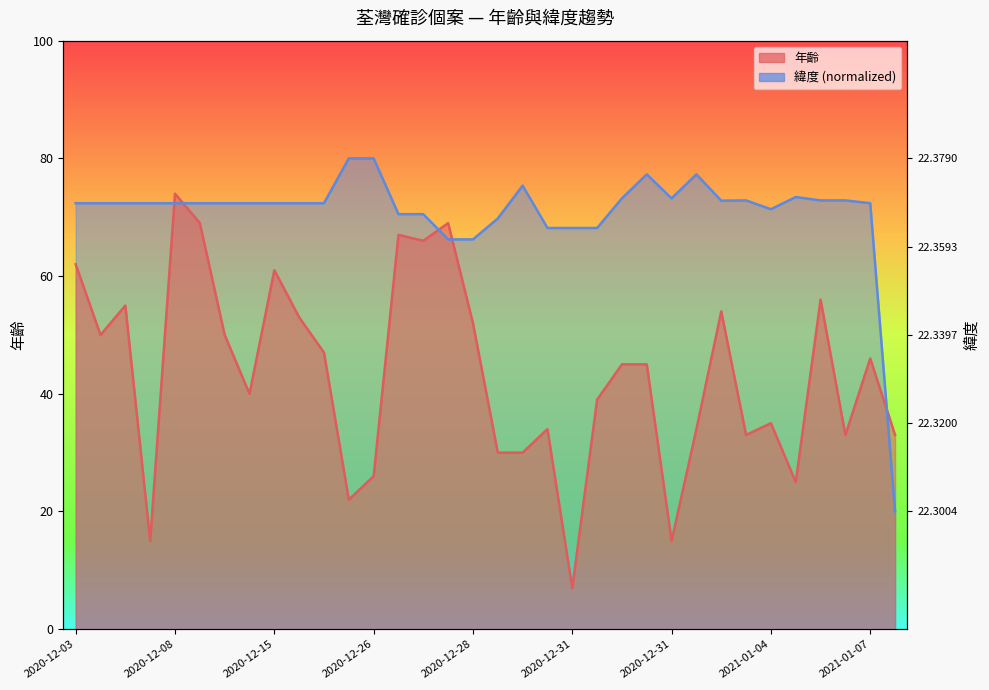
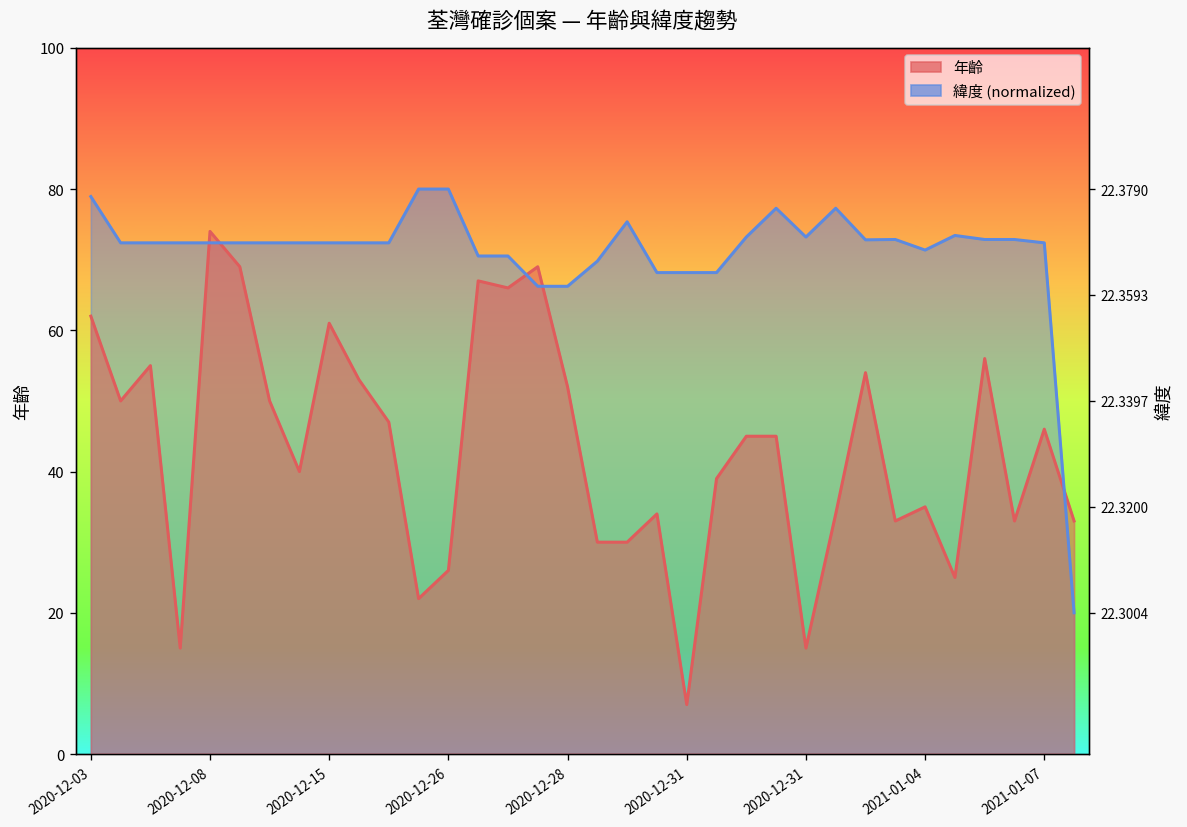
  {
    "年齡": {
      "2020-12-03": 62,
      "2020-12-15": 61
    },
    "緯度 (normalized)": {
-     "2020-12-03": 72,
+     "2020-12-03": 79,
      "2020-12-15": 72
    }
  }
